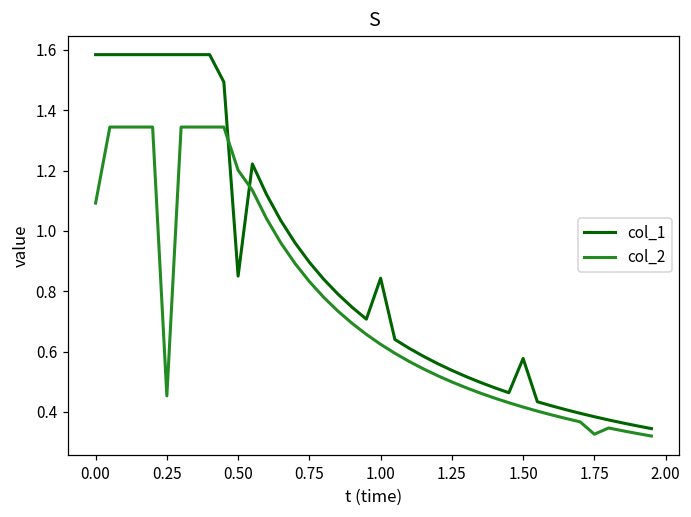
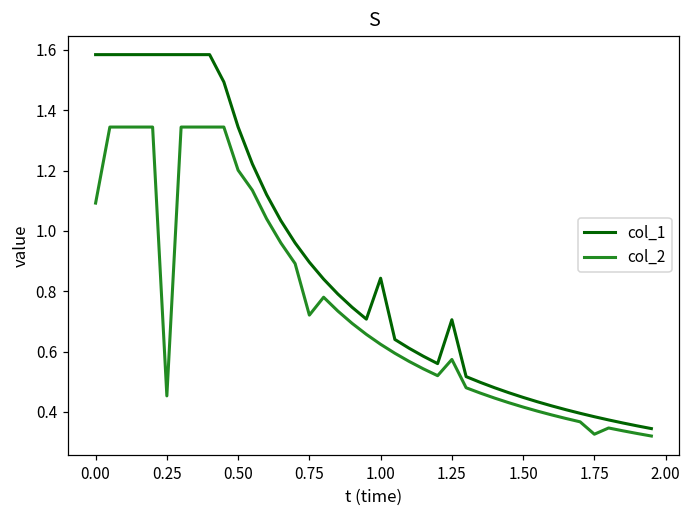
  {
    "col_1": {
      "0.00": 1.58,
      "0.25": 1.58,
-     "0.50": 0.85,
+     "0.50": 1.34,
      "0.75": 0.90,
      "1.00": 0.84,
-     "1.25": 0.54,
-     "1.50": 0.58,
+     "1.25": 0.71,
+     "1.50": 0.45,
      "1.75": 0.38
    },
    "col_2": {
      "0.00": 1.09,
      "0.25": 0.45,
      "0.50": 1.20,
-     "0.75": 0.83,
+     "0.75": 0.72,
      "1.00": 0.62,
-     "1.25": 0.50,
+     "1.25": 0.57,
      "1.50": 0.42,
      "1.75": 0.33
    }
  }
